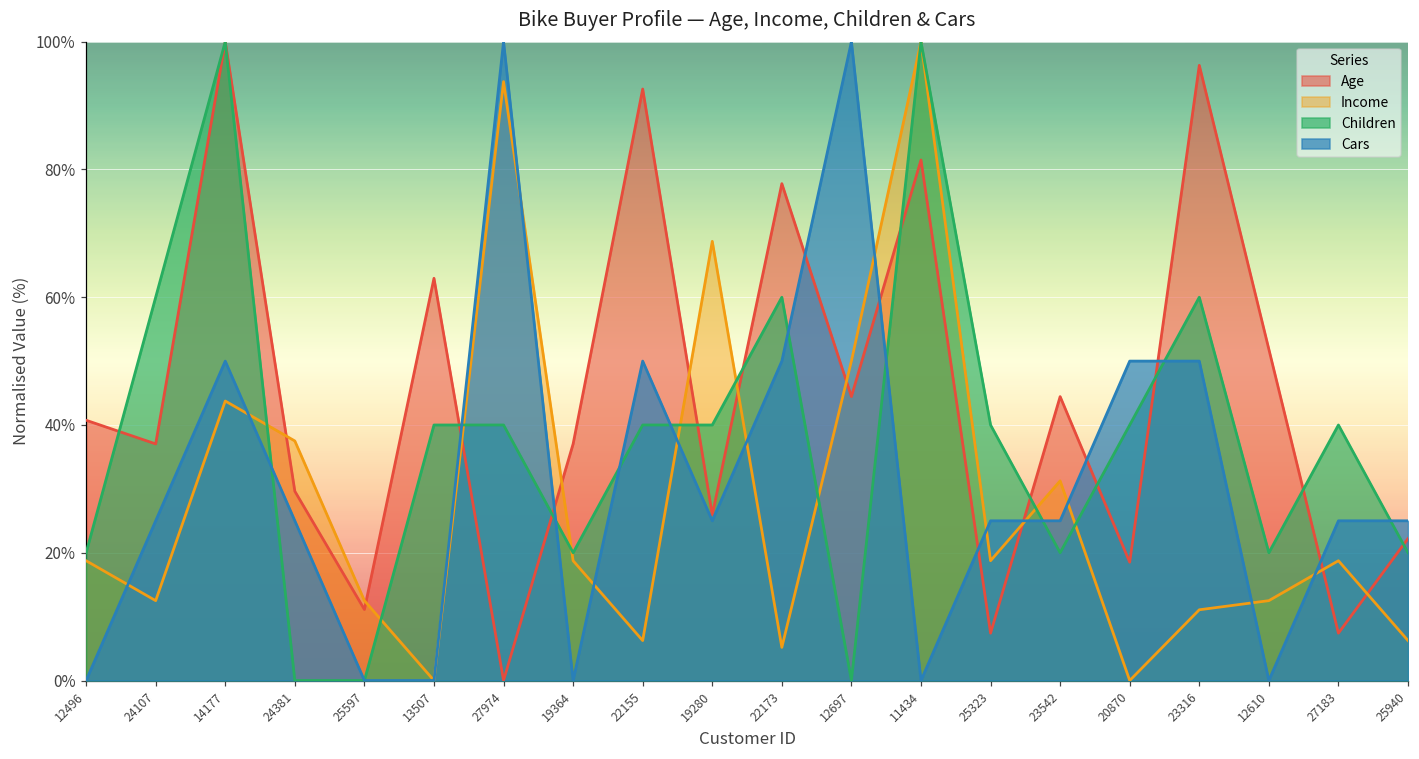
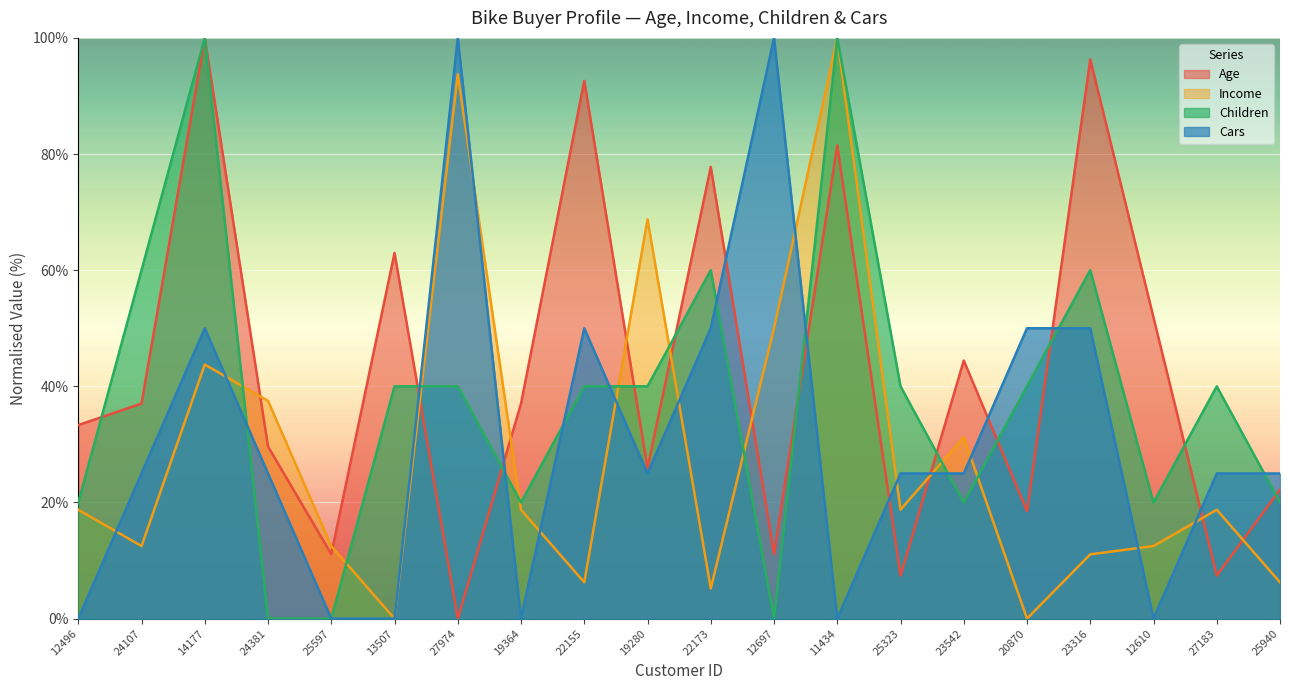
  {
    "Age": {
-     "12496": "41%",
+     "12496": "33%",
      "24107": "37%",
      "24381": "30%",
      "25597": "11%",
      "13507": "63%",
      "27974": "0%",
      "19364": "37%",
      "22155": "93%",
      "19280": "26%",
      "22173": "78%",
-     "12697": "44%",
+     "12697": "11%",
      "11434": "81%",
      "25323": "7%",
      "23542": "44%",
      "20870": "19%",
      "23316": "96%",
      "12610": "52%",
      "27183": "7%",
      "25940": "22%"
    },
    "Income": {
      "12496": "19%",
      "24107": "13%",
      "14177": "44%",
      "24381": "38%",
      "25597": "13%",
      "27974": "94%",
      "19364": "19%",
      "22155": "6%",
      "19280": "69%",
      "22173": "5%",
      "12697": "50%",
      "25323": "19%",
      "23542": "31%",
      "20870": "0%",
      "23316": "11%",
      "12610": "13%",
      "27183": "19%",
      "25940": "6%"
    },
    "Children": {
      "12496": "20%",
      "24107": "60%",
      "24381": "0%",
      "13507": "40%",
      "27974": "40%",
      "19364": "20%",
      "22155": "40%",
      "19280": "40%",
      "22173": "60%",
      "12697": "0%",
      "25323": "40%",
      "23542": "20%",
      "20870": "40%",
      "23316": "60%",
      "12610": "20%",
      "27183": "40%",
      "25940": "20%"
    },
    "Cars": {
      "12496": "0%",
      "24107": "25%",
      "14177": "50%",
      "24381": "25%",
      "27974": "100%",
      "19364": "0%",
      "22155": "50%",
      "19280": "25%",
      "22173": "50%",
      "12697": "100%",
      "11434": "0%",
      "25323": "25%",
      "23542": "25%",
      "20870": "50%",
      "23316": "50%",
      "12610": "0%",
      "27183": "25%",
      "25940": "25%"
    }
  }
